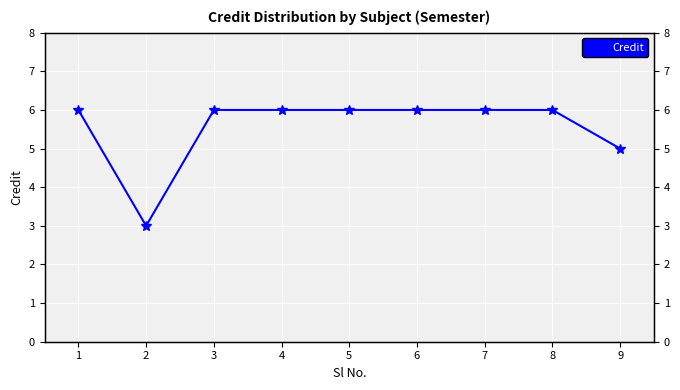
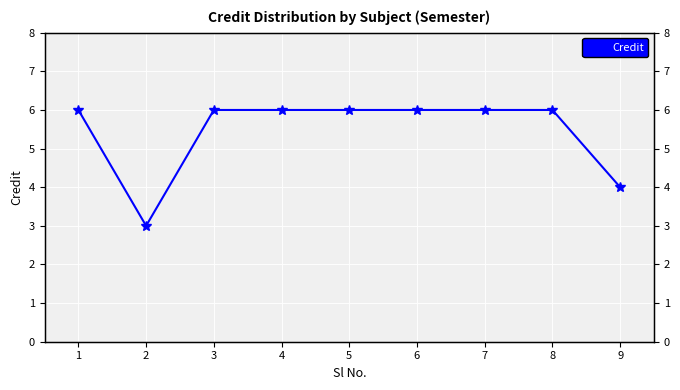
  {
    "1": 6,
    "2": 3,
    "3": 6,
    "4": 6,
    "5": 6,
    "6": 6,
    "7": 6,
    "8": 6,
-   "9": 5
+   "9": 4
  }
